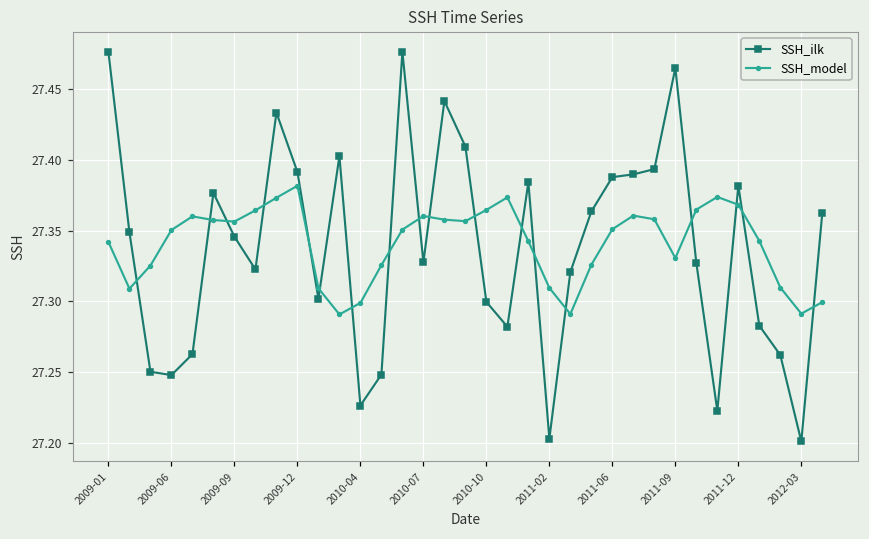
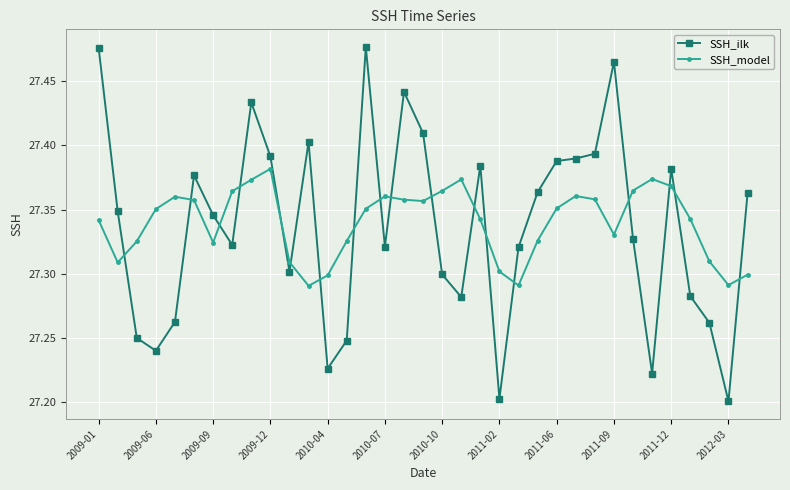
  {
    "SSH_ilk": {
      "2009-01": 27.476,
-     "2009-06": 27.248,
+     "2009-06": 27.240,
      "2009-09": 27.346,
      "2009-12": 27.391,
      "2010-04": 27.226,
-     "2010-07": 27.327,
+     "2010-07": 27.321,
      "2010-10": 27.300,
      "2011-02": 27.203,
      "2011-06": 27.388,
      "2011-09": 27.465,
      "2011-12": 27.382,
      "2012-03": 27.201
    },
    "SSH_model": {
      "2009-01": 27.342,
      "2009-06": 27.350,
-     "2009-09": 27.356,
+     "2009-09": 27.324,
      "2009-12": 27.382,
      "2010-04": 27.299,
      "2010-07": 27.360,
      "2010-10": 27.365,
-     "2011-02": 27.309,
+     "2011-02": 27.302,
      "2011-06": 27.351,
      "2011-09": 27.331,
      "2011-12": 27.368,
      "2012-03": 27.291
    }
  }
